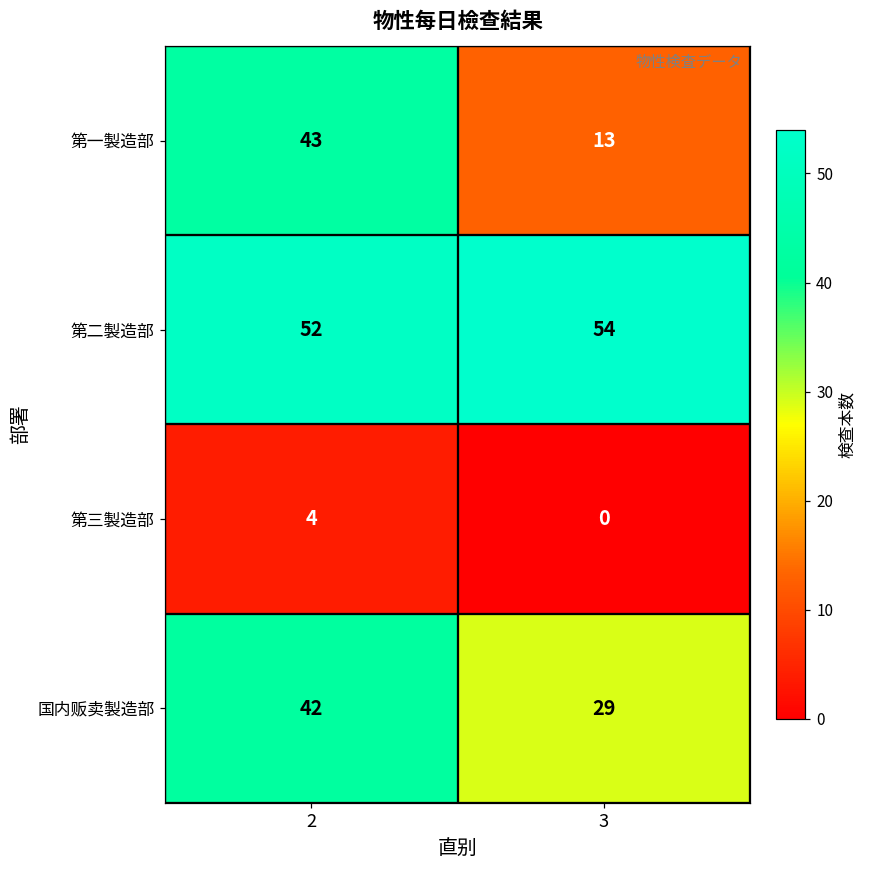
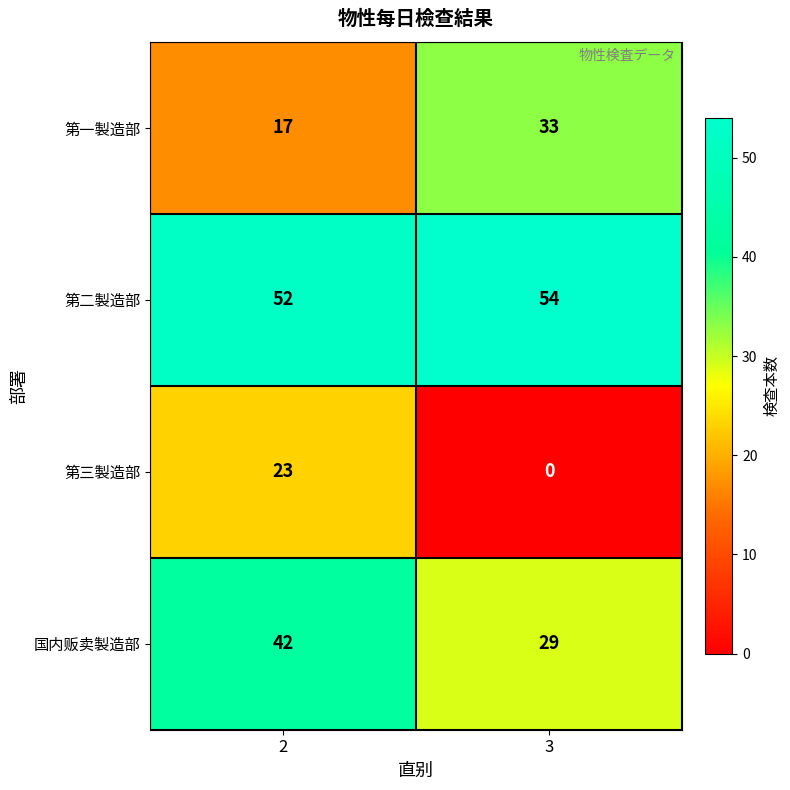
  {
    "第一製造部": {
-     "2": 43,
-     "3": 13
+     "2": 17,
+     "3": 33
    },
    "第二製造部": {
      "2": 52,
      "3": 54
    },
    "第三製造部": {
-     "2": 4,
+     "2": 23,
      "3": 0
    },
    "国内贩卖製造部": {
      "2": 42,
      "3": 29
    }
  }
